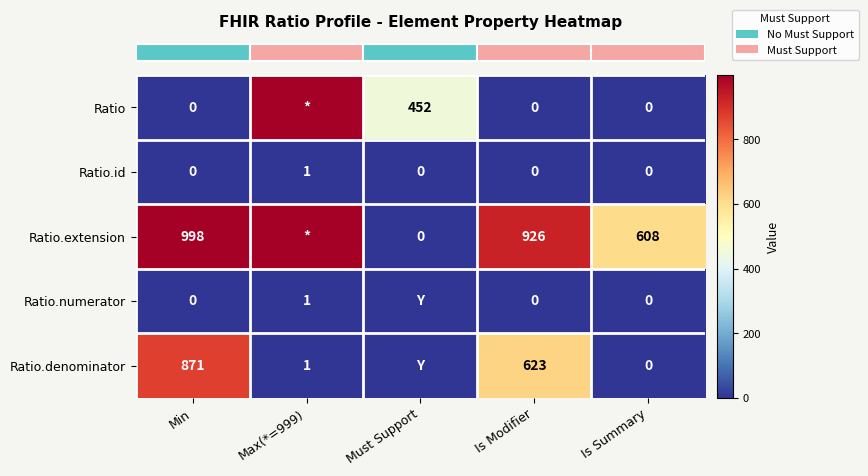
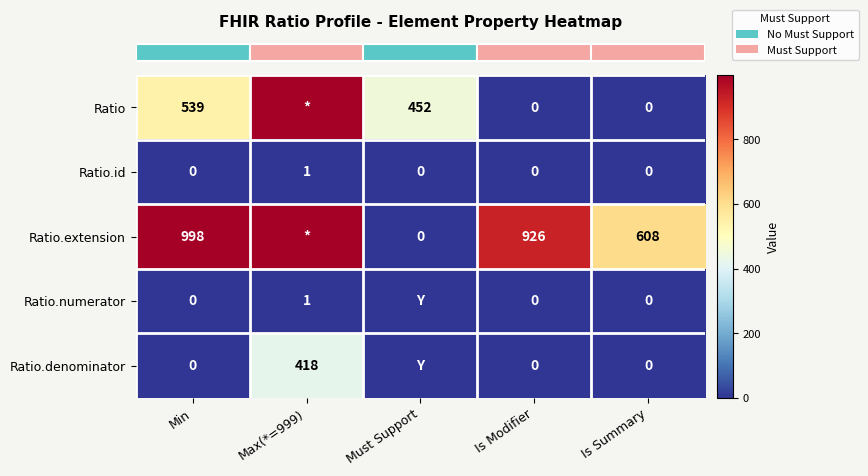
  {
    "Ratio": {
-     "Min": 0,
+     "Min": 539,
      "Must Support": 452,
      "Is Modifier": 0,
      "Is Summary": 0
    },
    "Ratio.id": {
      "Min": 0,
      "Max(*=999)": 1,
      "Must Support": 0,
      "Is Modifier": 0,
      "Is Summary": 0
    },
    "Ratio.extension": {
      "Min": 998,
      "Must Support": 0,
      "Is Modifier": 926,
      "Is Summary": 608
    },
    "Ratio.numerator": {
      "Min": 0,
      "Max(*=999)": 1,
      "Is Modifier": 0,
      "Is Summary": 0
    },
    "Ratio.denominator": {
-     "Min": 871,
-     "Max(*=999)": 1,
-     "Is Modifier": 623,
+     "Min": 0,
+     "Max(*=999)": 418,
+     "Is Modifier": 0,
      "Is Summary": 0
    }
  }
